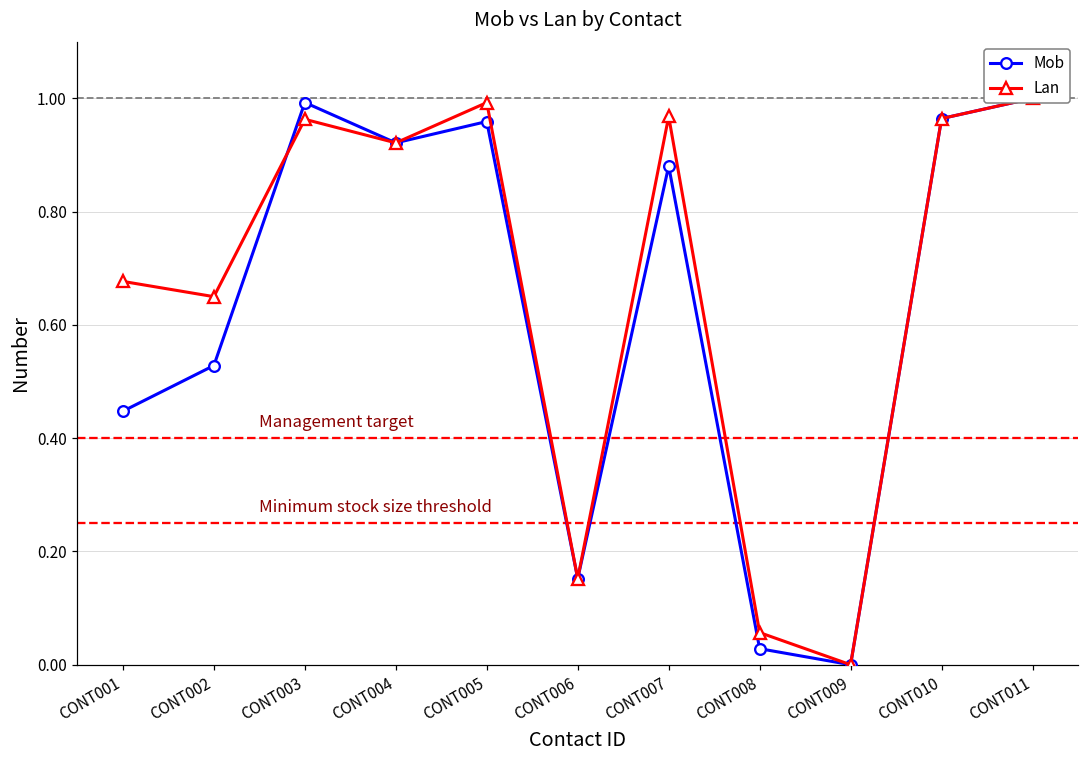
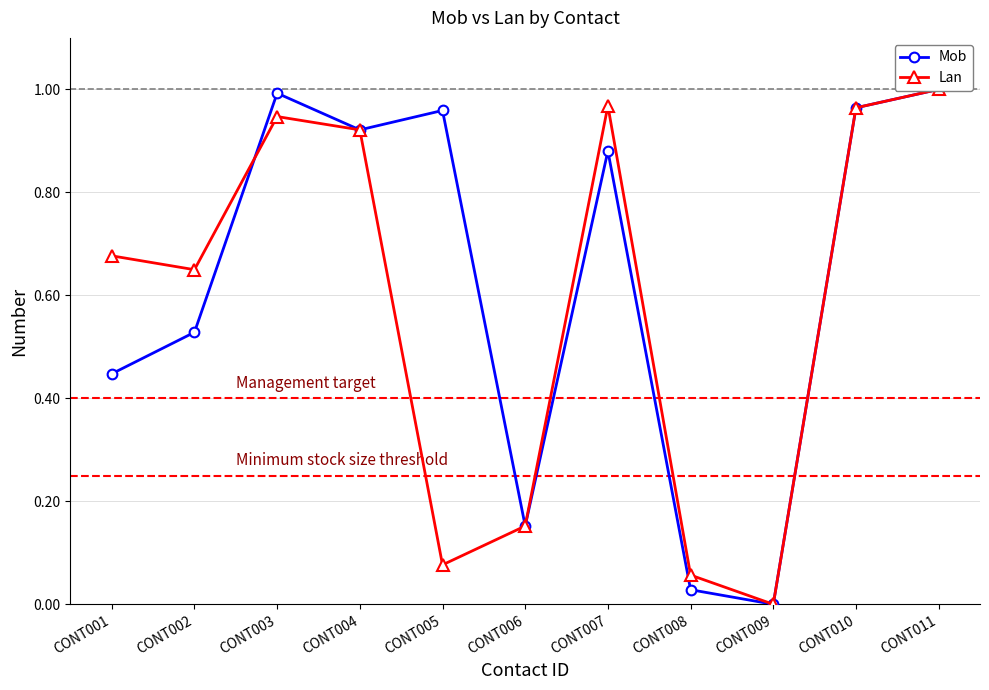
  {
    "Mob": {
      "CONT001": 0.45,
      "CONT002": 0.53,
      "CONT003": 0.99,
      "CONT005": 0.96,
      "CONT007": 0.88,
      "CONT008": 0.03
    },
    "Lan": {
      "CONT001": 0.68,
      "CONT002": 0.65,
-     "CONT003": 0.96,
-     "CONT005": 0.99,
+     "CONT003": 0.95,
+     "CONT005": 0.08,
      "CONT007": 0.97,
      "CONT008": 0.06
    }
  }
